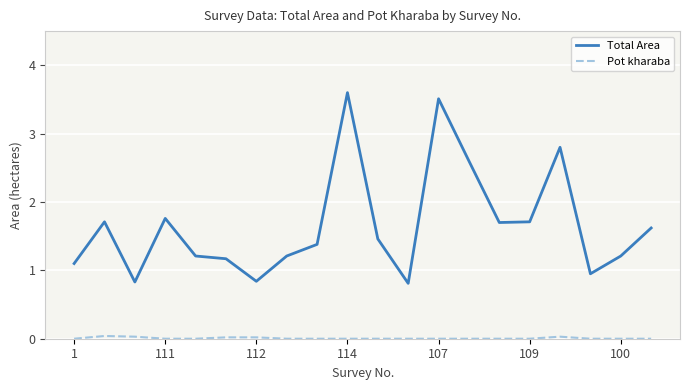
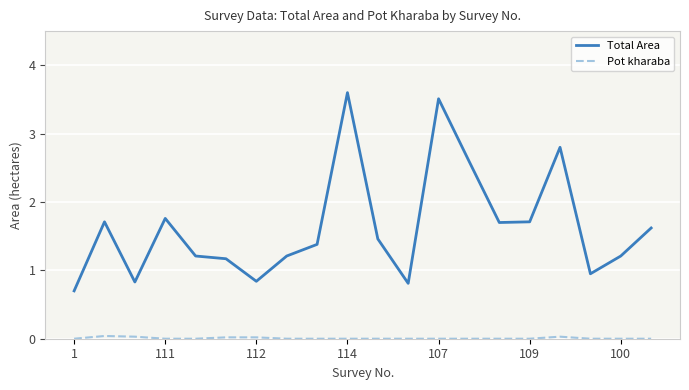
  {
    "Total Area": {
-     "1": 1.1,
+     "1": 0.7,
      "111": 1.8,
      "114": 3.6,
      "107": 3.5
    },
    "Pot kharaba": {
      "1": 0.0,
      "111": 0.0,
      "114": 0.0,
      "107": 0.0
    }
  }
